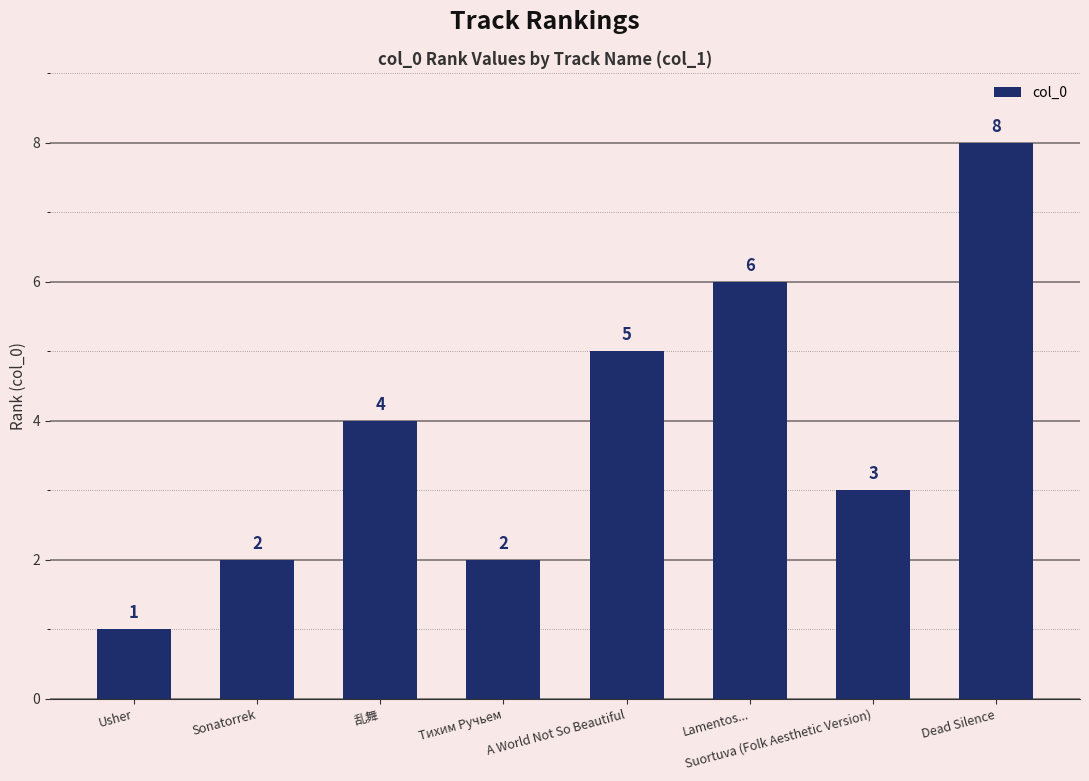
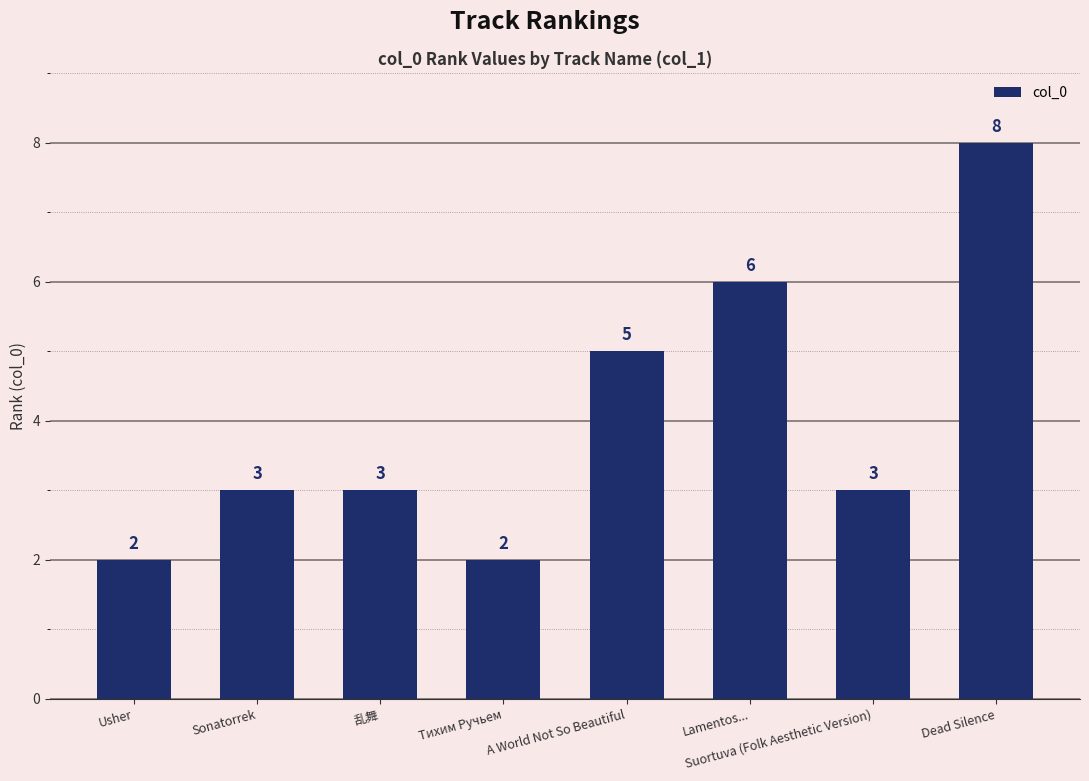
  {
-   "Usher": 1,
-   "Sonatorrek": 2,
-   "乱舞": 4,
+   "Usher": 2,
+   "Sonatorrek": 3,
+   "乱舞": 3,
    "Тихим Ручьем": 2,
    "A World Not So Beautiful": 5,
    "Lamentos...": 6,
    "Suortuva (Folk Aesthetic Version)": 3,
    "Dead Silence": 8
  }
